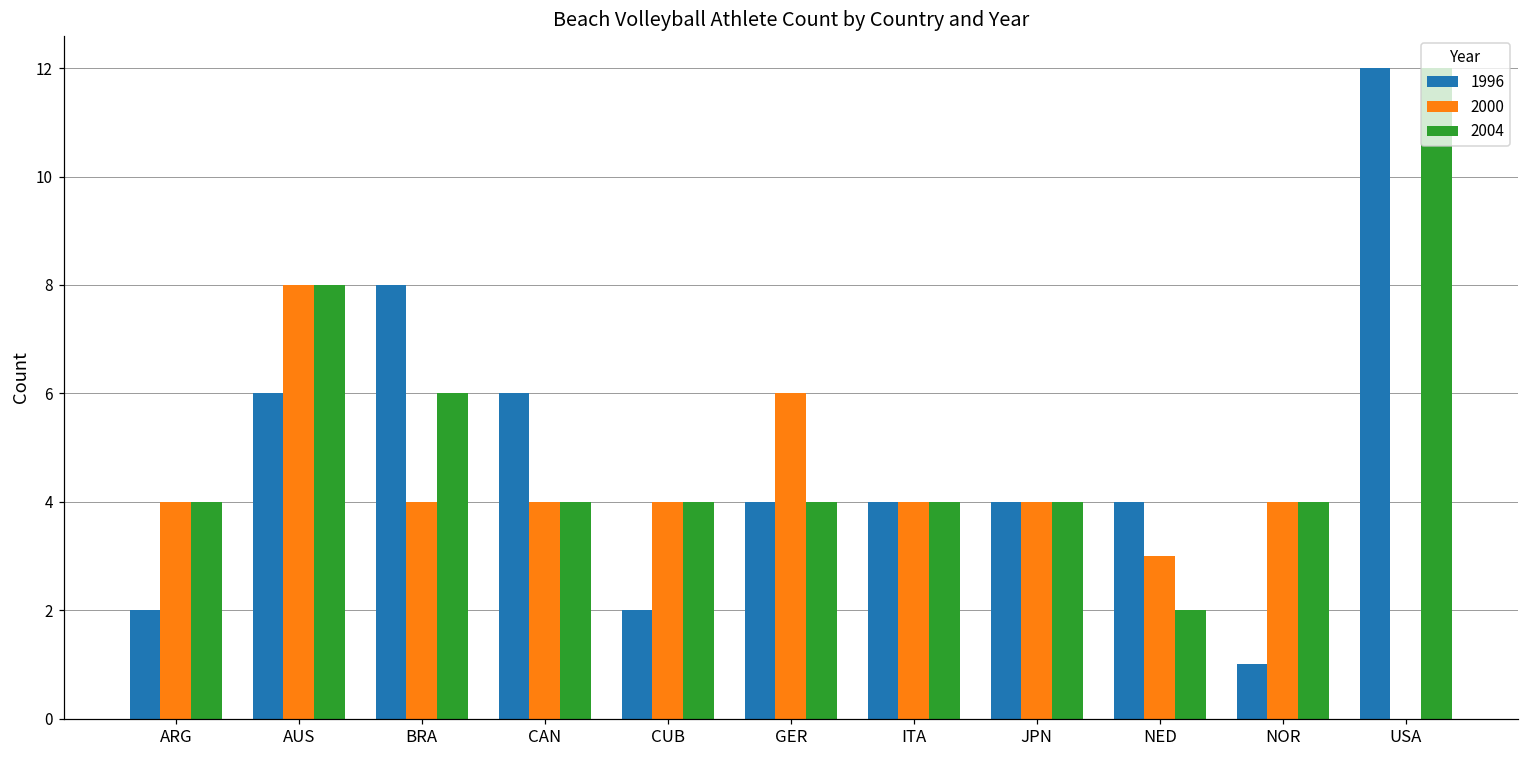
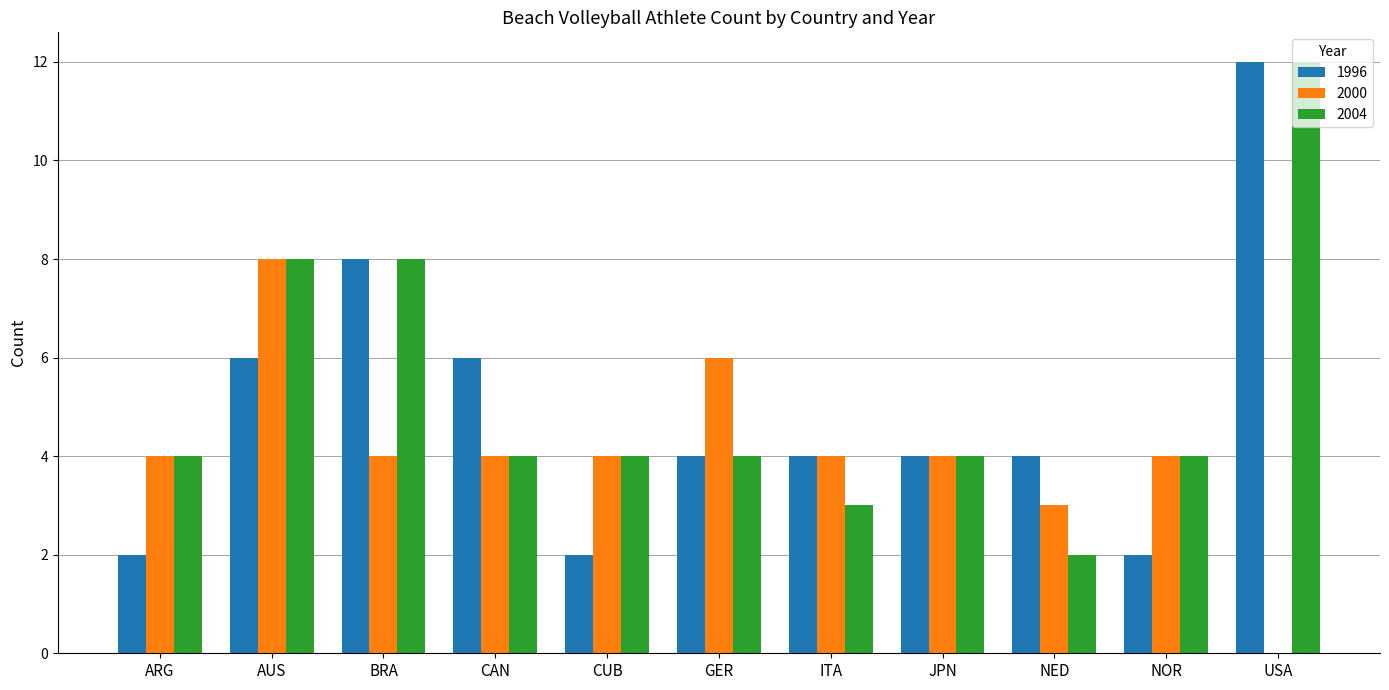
  {
    "1996": {
      "ARG": 2,
      "AUS": 6,
      "BRA": 8,
      "CAN": 6,
      "CUB": 2,
      "GER": 4,
      "ITA": 4,
      "JPN": 4,
      "NED": 4,
-     "NOR": 1,
+     "NOR": 2,
      "USA": 12
    },
    "2000": {
      "ARG": 4,
      "AUS": 8,
      "BRA": 4,
      "CAN": 4,
      "CUB": 4,
      "GER": 6,
      "ITA": 4,
      "JPN": 4,
      "NED": 3,
      "NOR": 4,
      "USA": 0
    },
    "2004": {
      "ARG": 4,
      "AUS": 8,
-     "BRA": 6,
+     "BRA": 8,
      "CAN": 4,
      "CUB": 4,
      "GER": 4,
-     "ITA": 4,
+     "ITA": 3,
      "JPN": 4,
      "NED": 2,
      "NOR": 4
    }
  }
